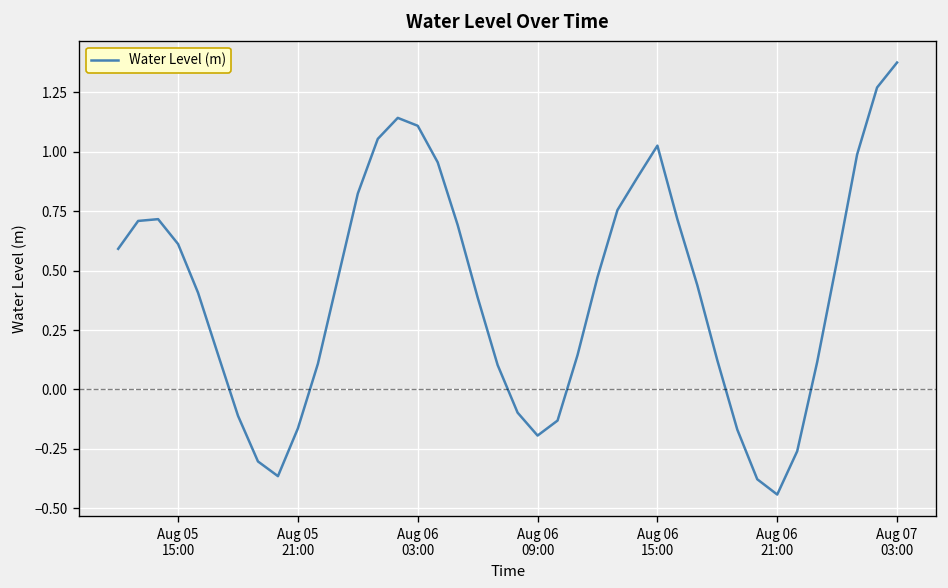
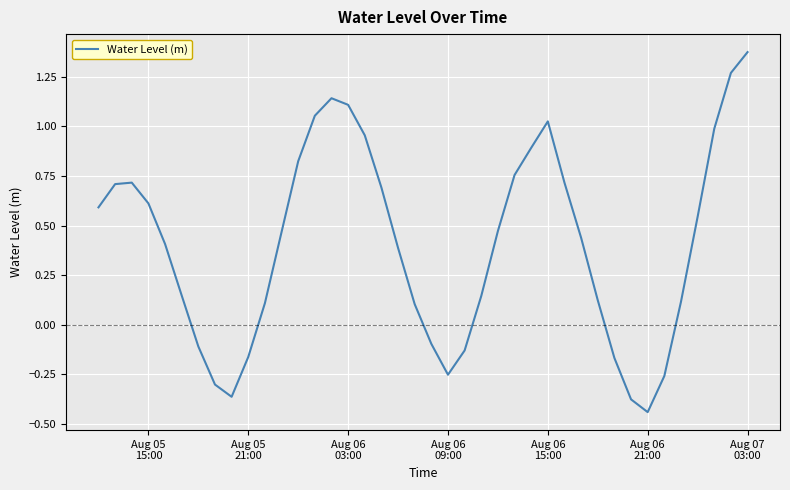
  {
    "Aug 05 15:00": 0.61,
    "Aug 05 21:00": -0.16,
    "Aug 06 03:00": 1.11,
-   "Aug 06 09:00": -0.19,
+   "Aug 06 09:00": -0.25,
    "Aug 06 15:00": 1.03,
    "Aug 06 21:00": -0.44,
    "Aug 07 03:00": 1.38
  }
